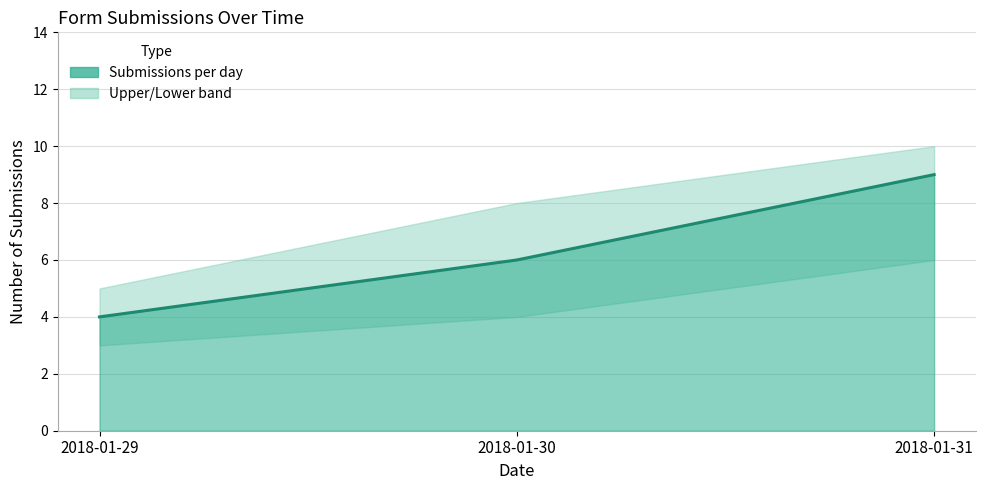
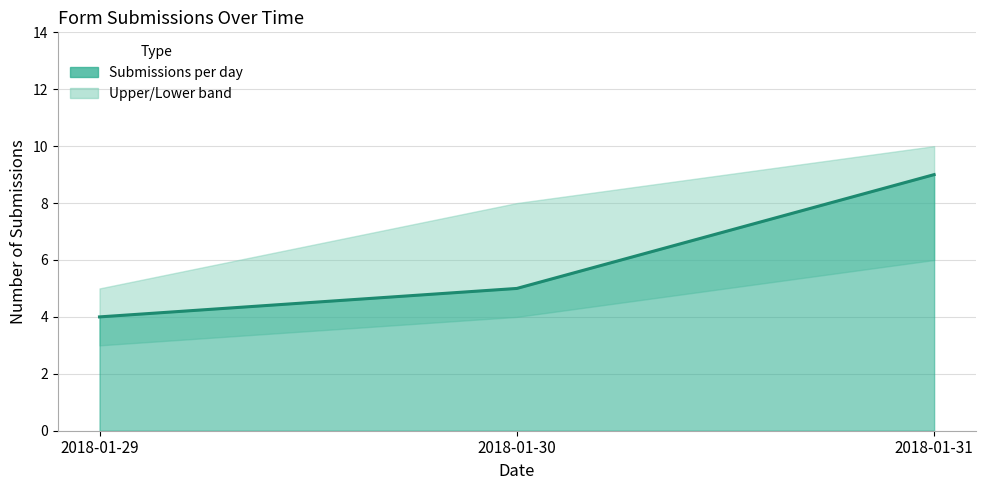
  {
    "Submissions per day": {
      "2018-01-29": 4,
-     "2018-01-30": 6,
+     "2018-01-30": 5,
      "2018-01-31": 9
    }
  }
